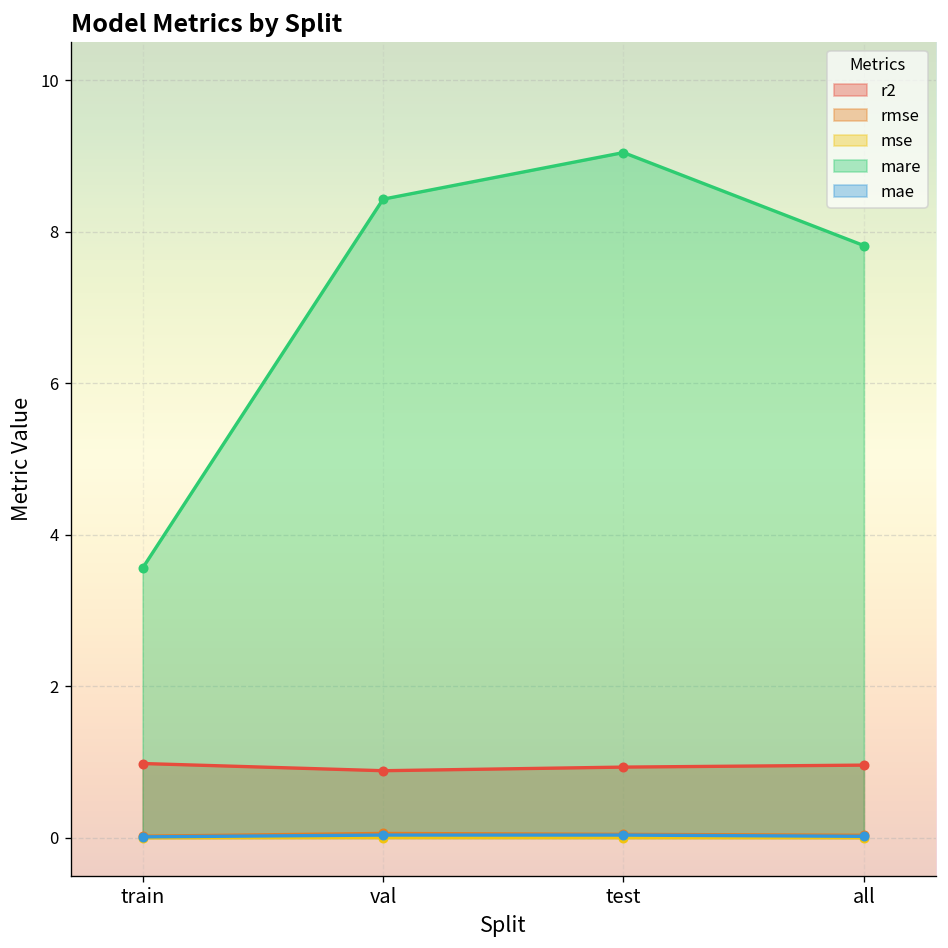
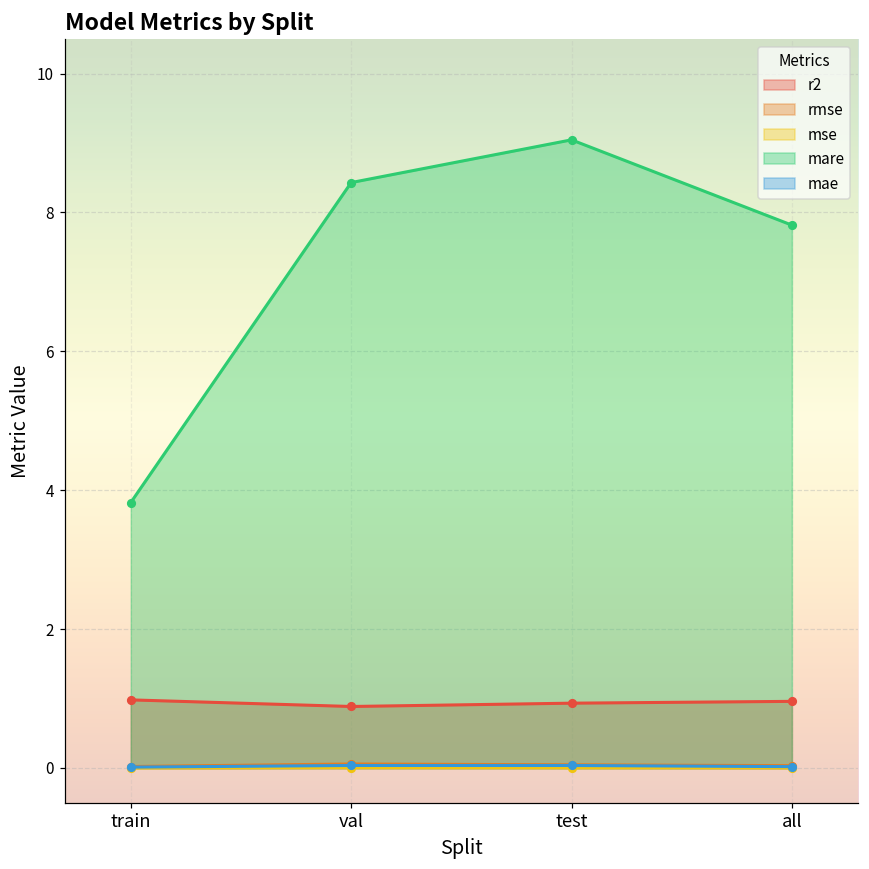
  {
    "mare": {
-     "train": 3.6,
+     "train": 3.8,
      "val": 8.4,
      "test": 9.0,
      "all": 7.8
    }
  }
